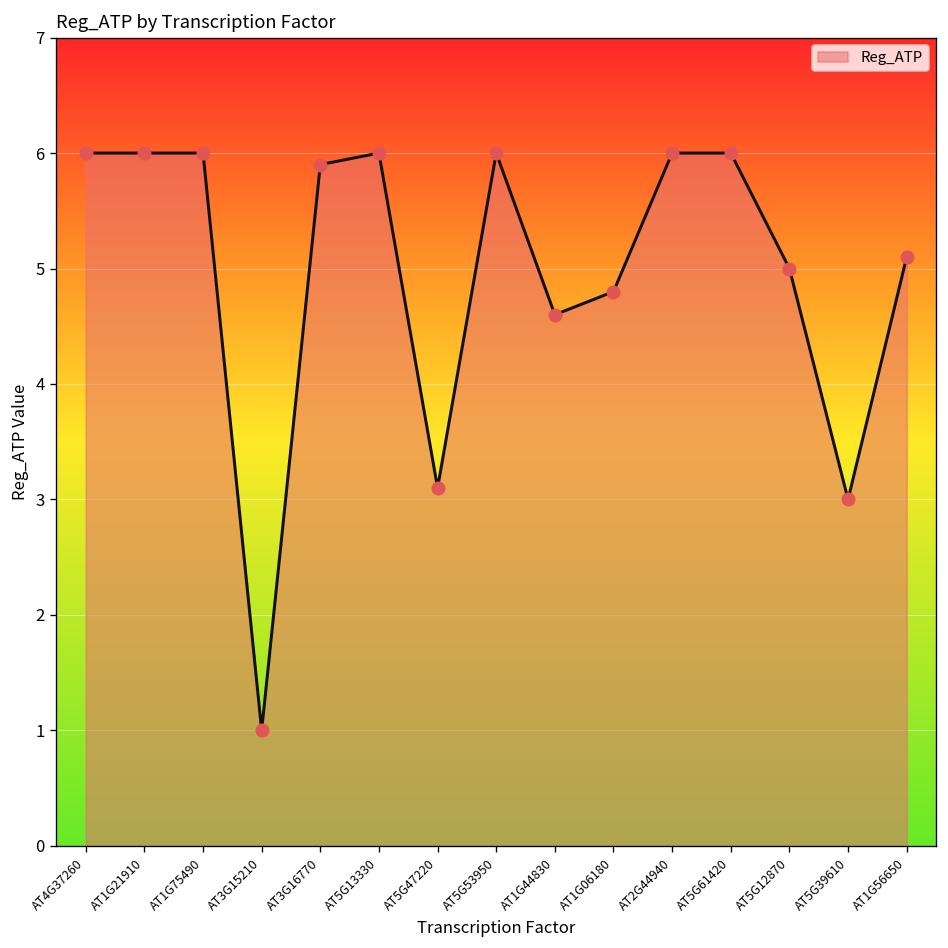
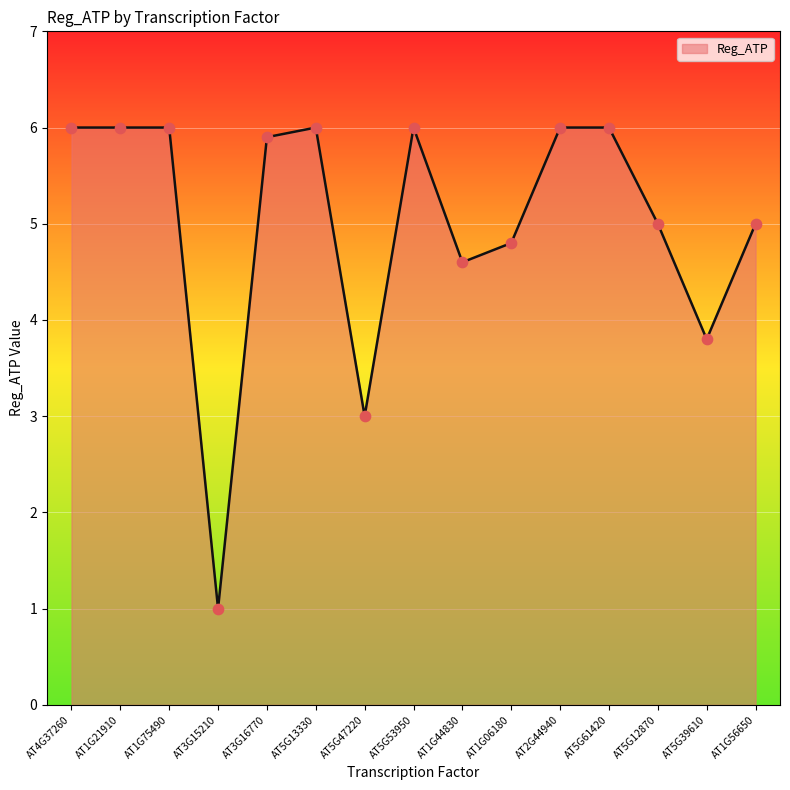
  {
    "AT4G37260": 6.0,
    "AT1G21910": 6.0,
    "AT1G75490": 6.0,
    "AT3G15210": 1.0,
    "AT3G16770": 5.9,
    "AT5G13330": 6.0,
-   "AT5G47220": 3.1,
+   "AT5G47220": 3.0,
    "AT5G53950": 6.0,
    "AT1G44830": 4.6,
    "AT1G06180": 4.8,
    "AT2G44940": 6.0,
    "AT5G61420": 6.0,
    "AT5G12870": 5.0,
-   "AT5G39610": 3.0,
-   "AT1G56650": 5.1
+   "AT5G39610": 3.8,
+   "AT1G56650": 5.0
  }
